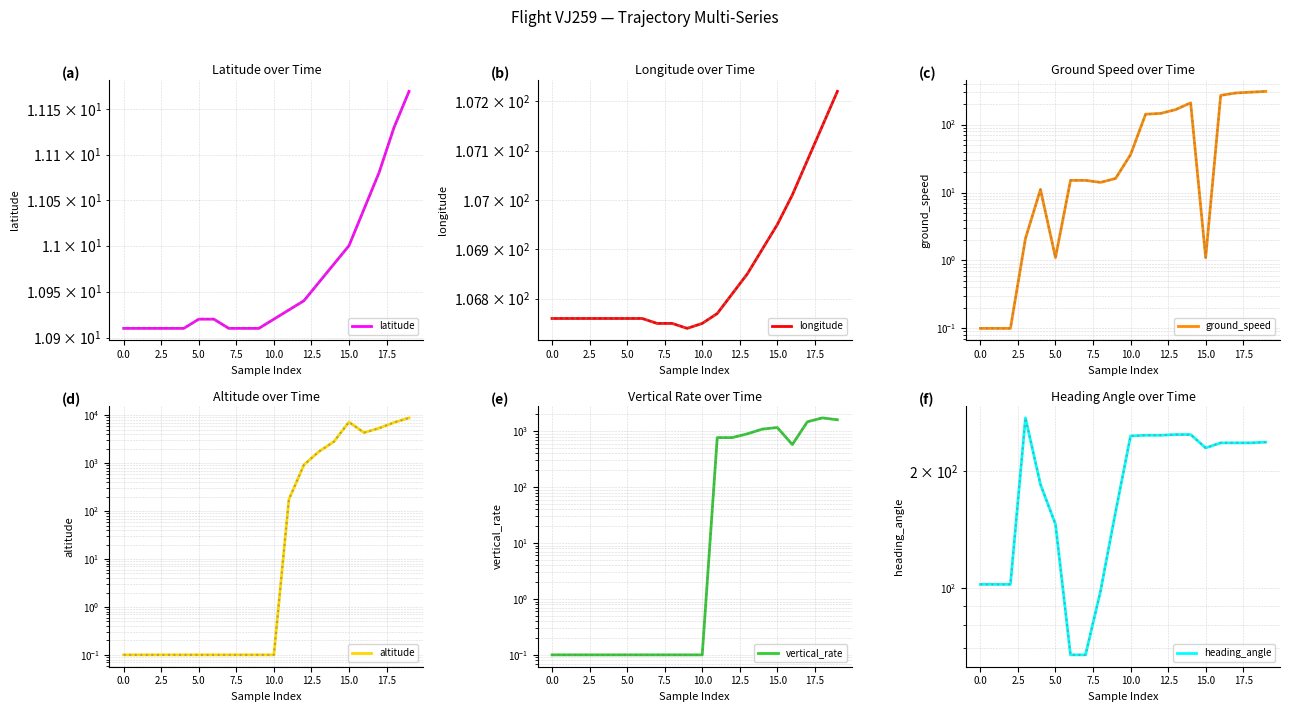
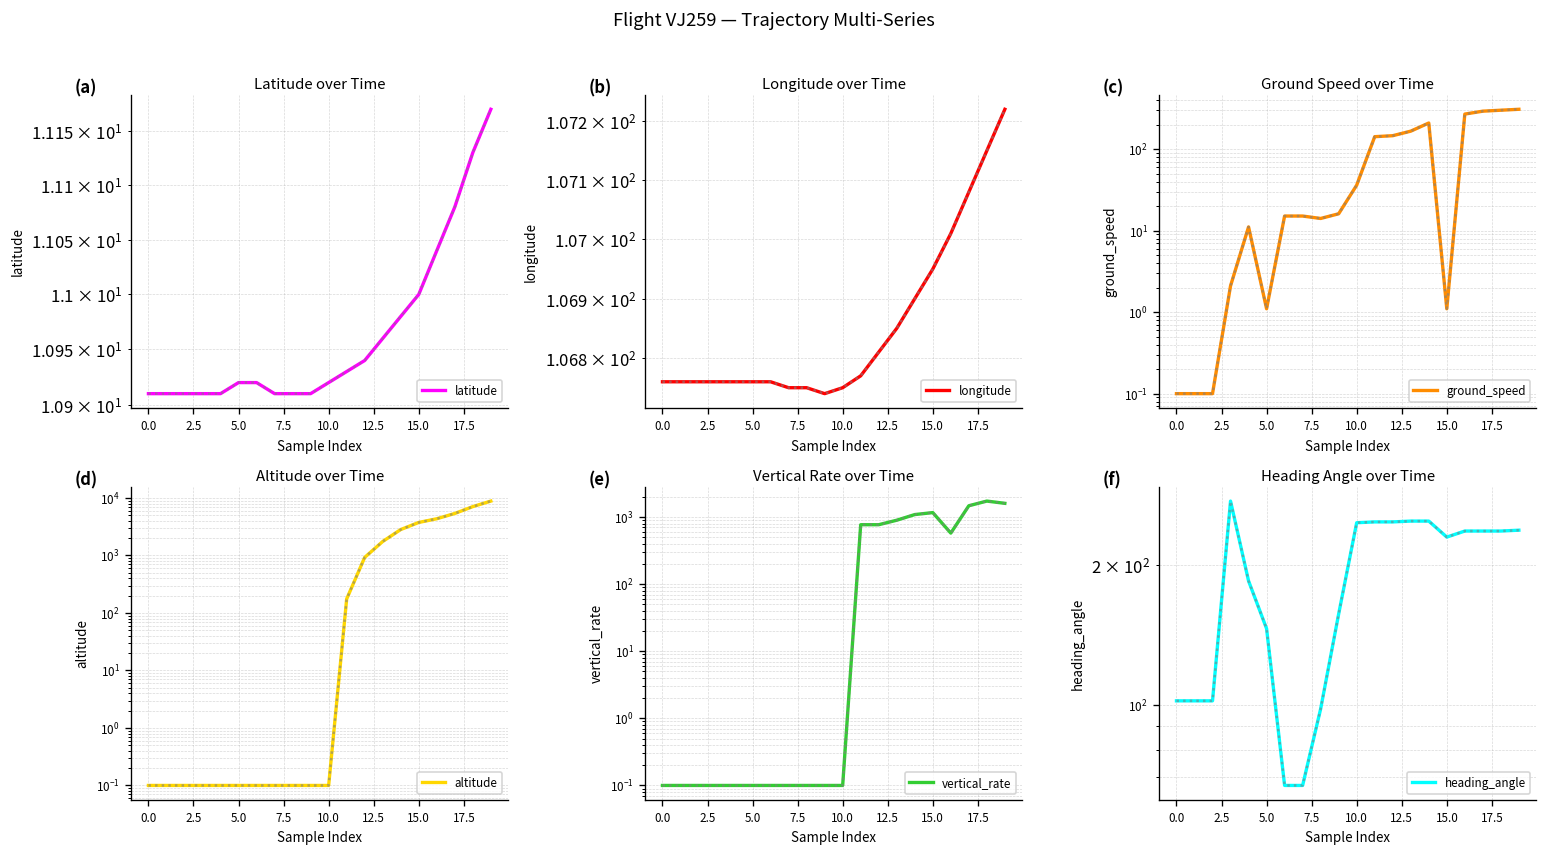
  {
    "Ground Speed over Time": {
      "0.0": 0.10,
      "5.0": 1.1,
      "10.0": 40,
      "15.0": 1.1
    },
    "Altitude over Time": {
      "0.0": 0.10,
      "5.0": 0.10,
      "10.0": 0.10,
-     "15.0": 7000
+     "15.0": 4000
    },
    "Vertical Rate over Time": {
      "0.0": 0.10,
      "5.0": 0.10,
      "10.0": 0.10,
      "15.0": 1200
    }
  }
